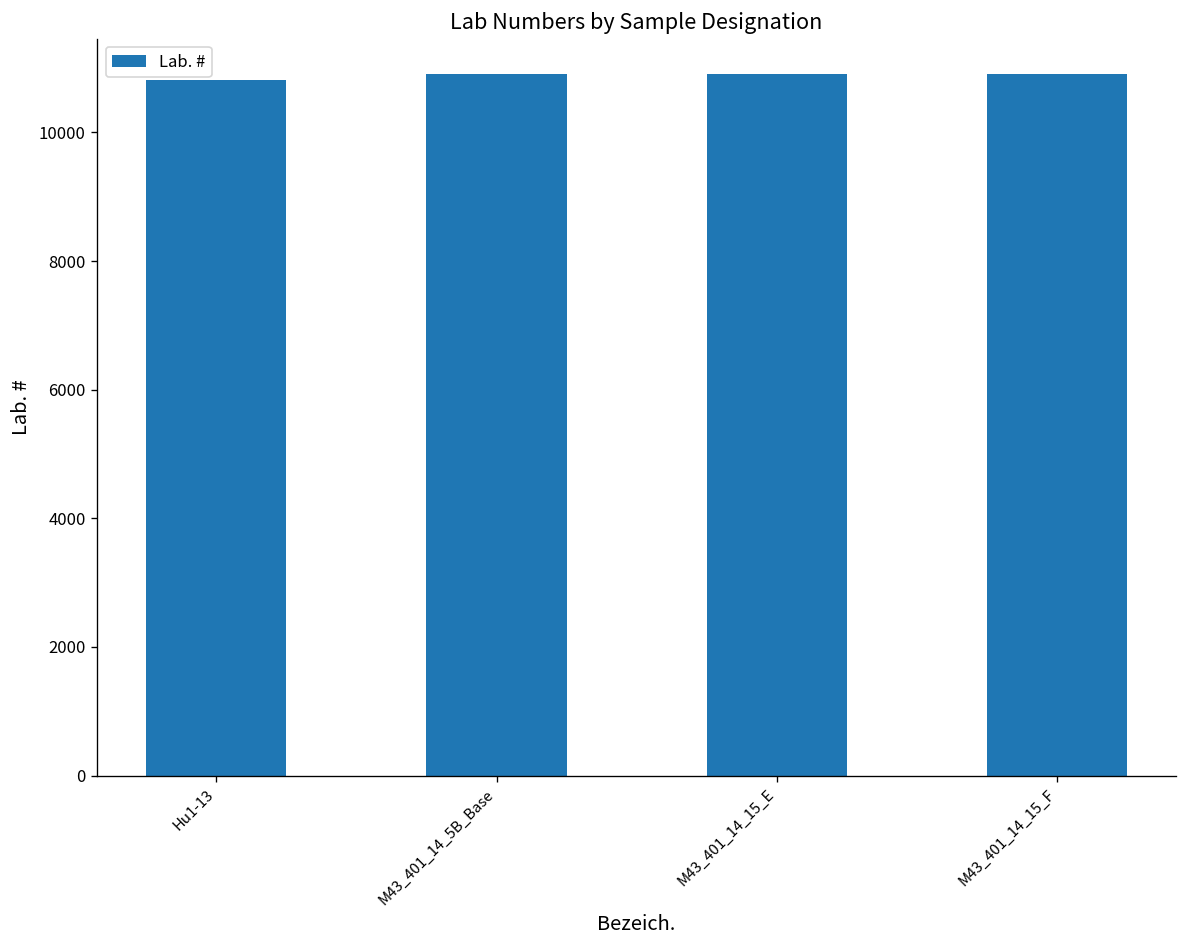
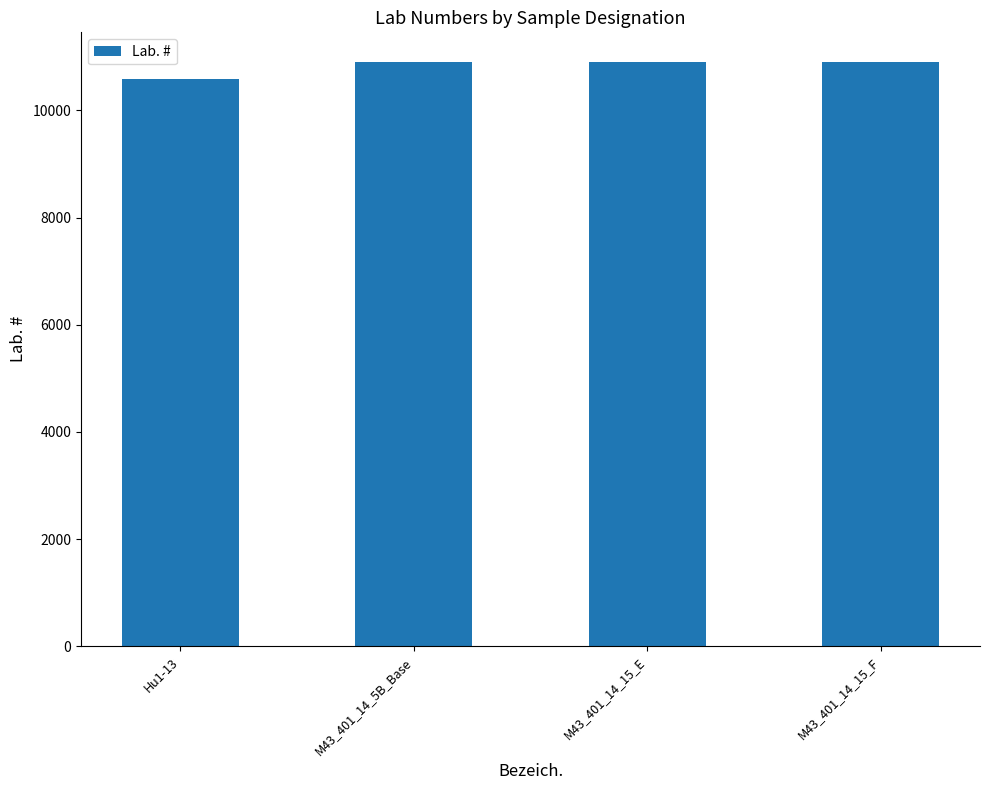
  {
-   "Hu1-13": 10800,
+   "Hu1-13": 10600,
    "M43_401_14_5B_Base": 10900,
    "M43_401_14_15_E": 10900,
    "M43_401_14_15_F": 10900
  }
